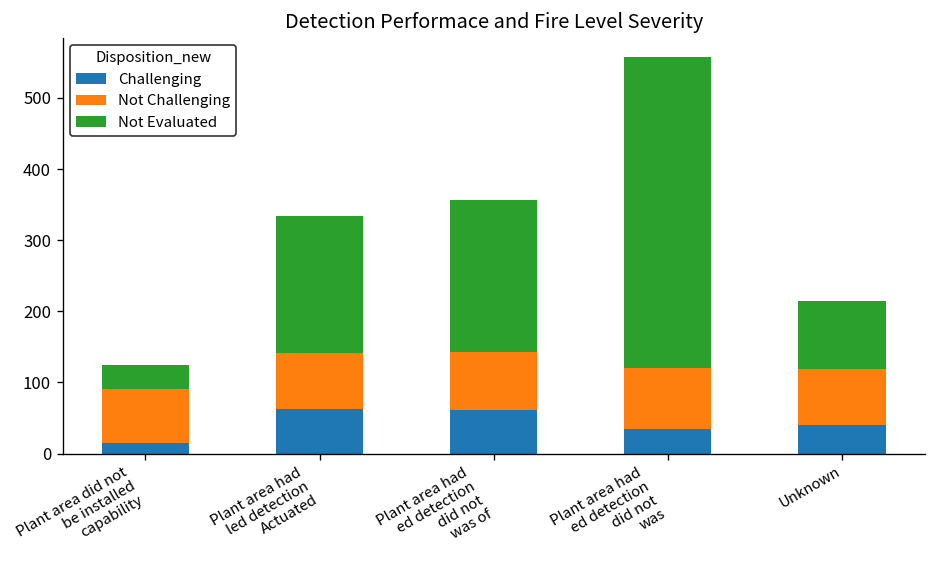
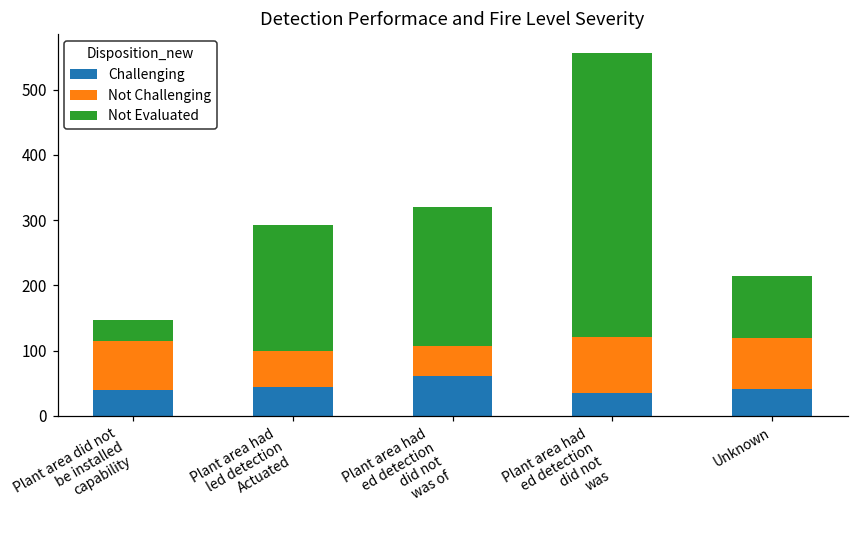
  {
    "Challenging": {
-     "Plant area did not be installed capability": 20,
-     "Plant area had led detection Actuated": 60,
+     "Plant area did not be installed capability": 40,
+     "Plant area had led detection Actuated": 40,
      "Plant area had ed detection did not was of": 60,
      "Plant area had ed detection did not was": 30,
      "Unknown": 40
    },
    "Not Challenging": {
      "Plant area did not be installed capability": 80,
-     "Plant area had led detection Actuated": 80,
-     "Plant area had ed detection did not was of": 80,
+     "Plant area had led detection Actuated": 50,
+     "Plant area had ed detection did not was of": 40,
      "Plant area had ed detection did not was": 90,
      "Unknown": 80
    },
    "Not Evaluated": {
      "Plant area did not be installed capability": 30,
      "Plant area had led detection Actuated": 190,
      "Plant area had ed detection did not was of": 210,
      "Plant area had ed detection did not was": 440,
      "Unknown": 100
    }
  }
